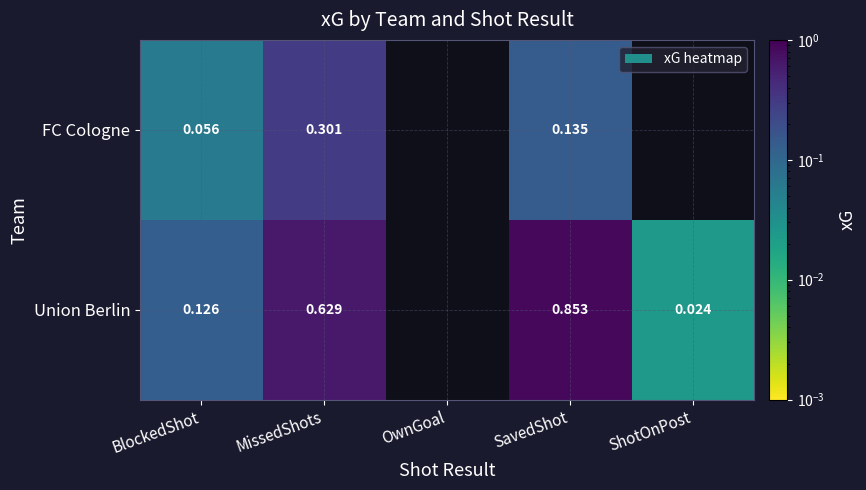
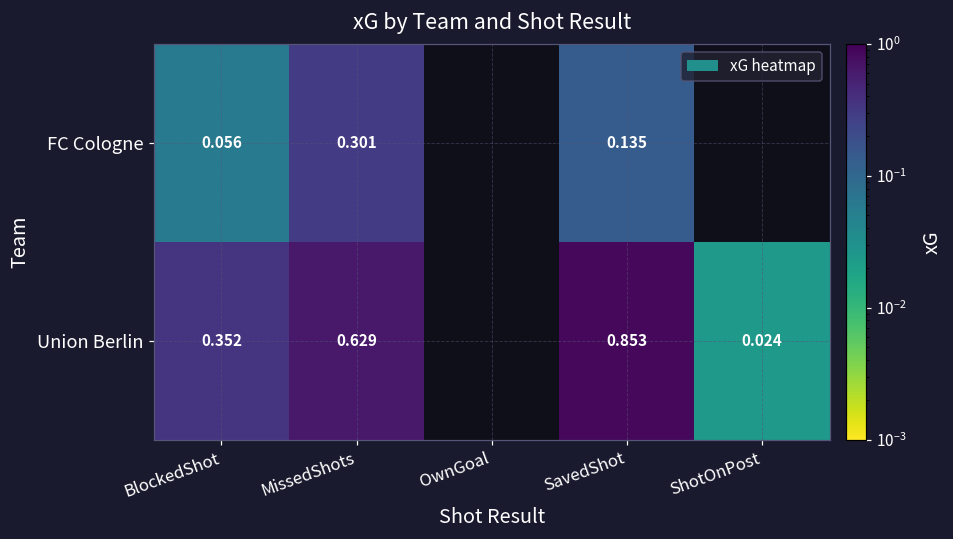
  {
    "FC Cologne": {
      "BlockedShot": 0.056,
      "MissedShots": 0.301,
      "SavedShot": 0.135
    },
    "Union Berlin": {
-     "BlockedShot": 0.126,
+     "BlockedShot": 0.352,
      "MissedShots": 0.629,
      "SavedShot": 0.853,
      "ShotOnPost": 0.024
    }
  }
